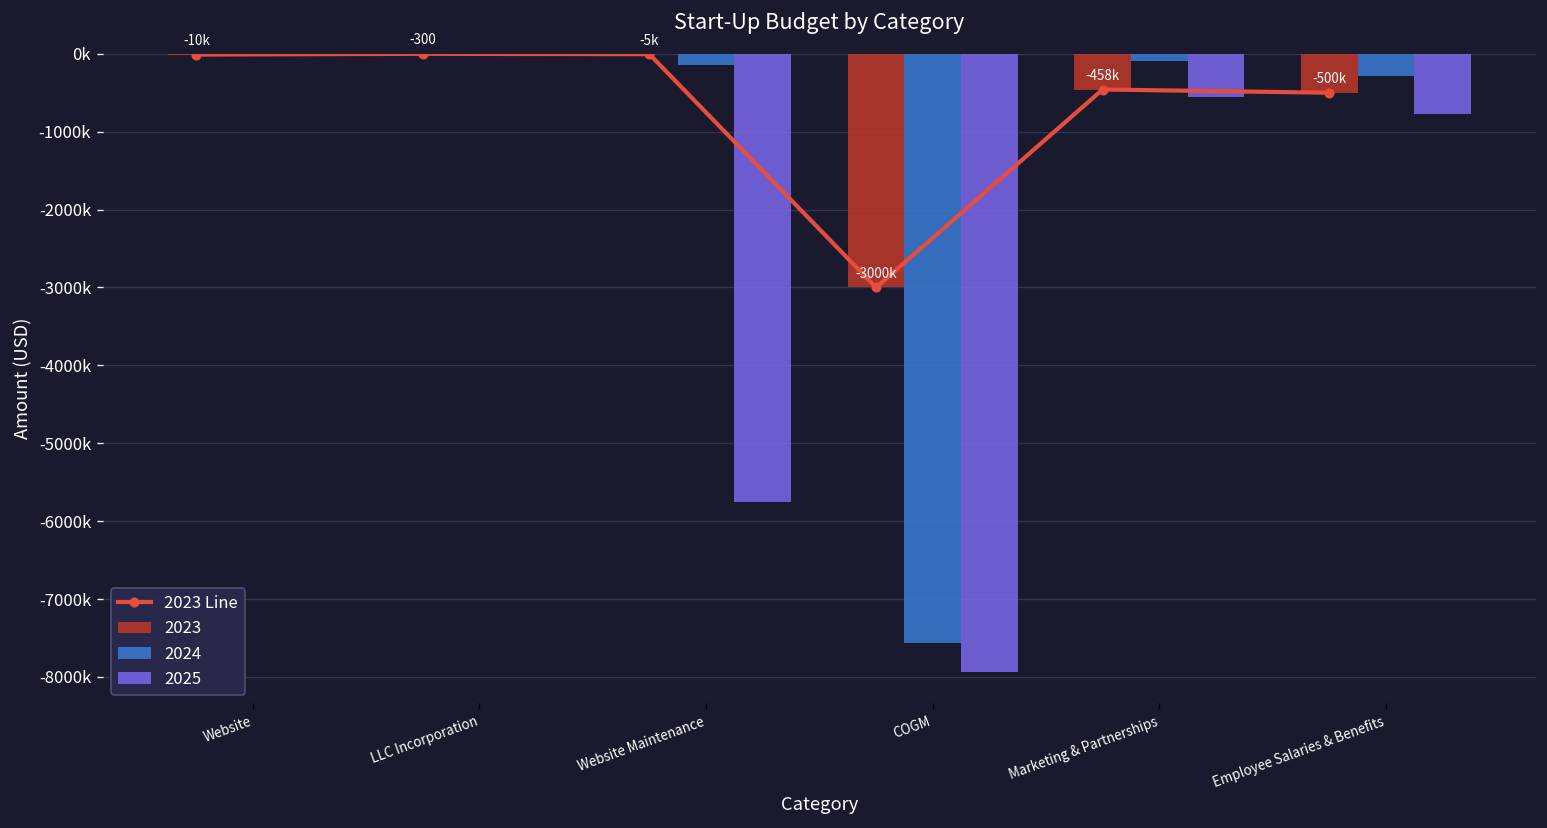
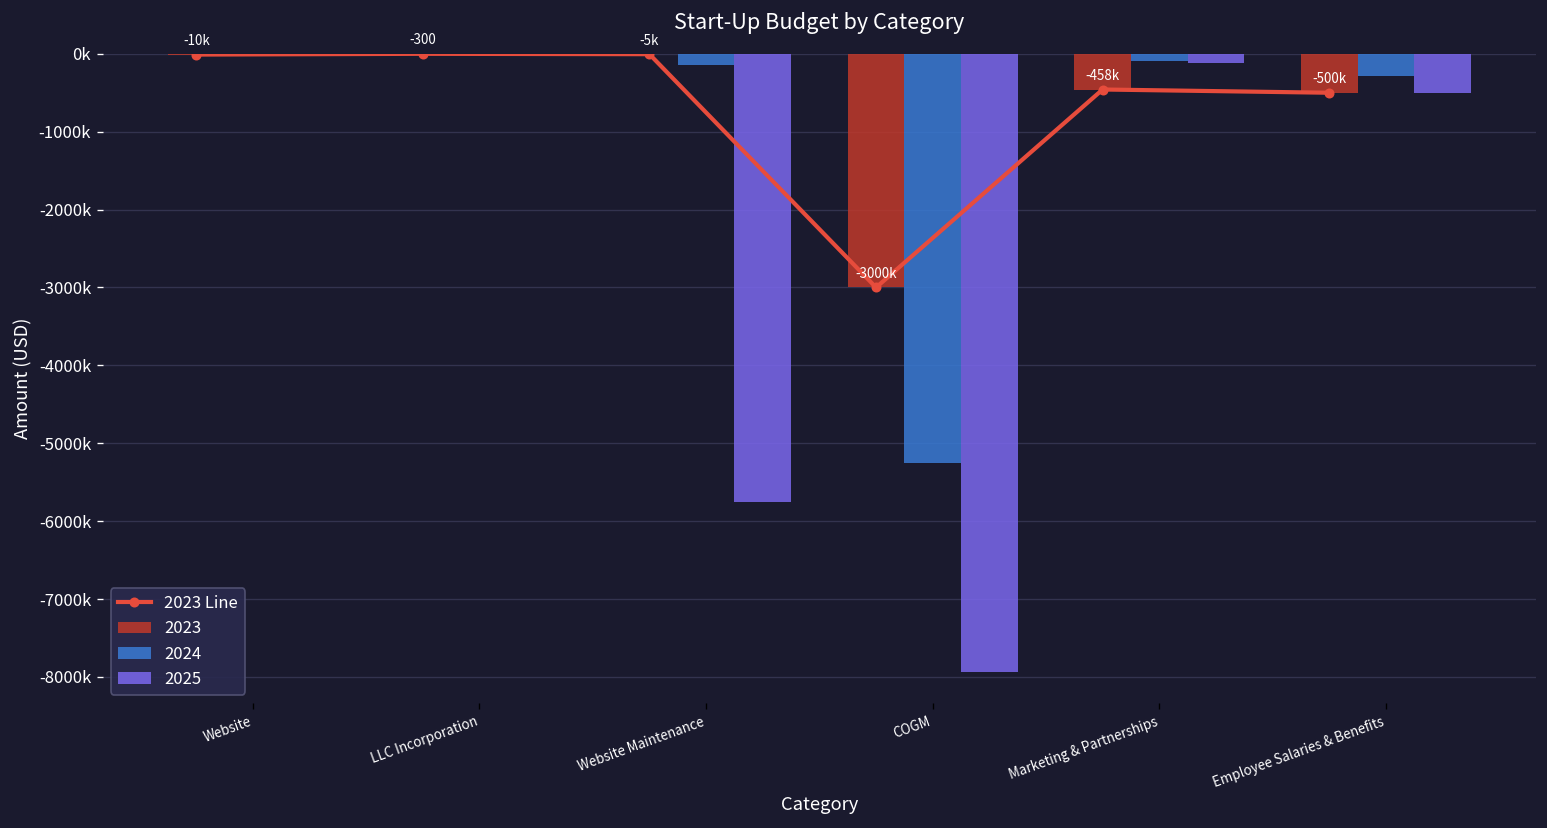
  {
    "2023": {
      "Website": "-10k",
      "LLC Incorporation": "-300",
      "Website Maintenance": "-5k",
      "COGM": "-3000k",
      "Marketing & Partnerships": "-458k",
      "Employee Salaries & Benefits": "-500k"
    },
    "2024": {
      "Website": "0",
      "LLC Incorporation": "0",
      "Website Maintenance": "-100000",
-     "COGM": "-7600000",
+     "COGM": "-5300000",
      "Marketing & Partnerships": "-100000",
      "Employee Salaries & Benefits": "-300000"
    },
    "2025": {
      "Website": "0",
      "LLC Incorporation": "0",
      "Website Maintenance": "-5800000",
      "COGM": "-7900000",
-     "Marketing & Partnerships": "-600000",
-     "Employee Salaries & Benefits": "-800000"
+     "Marketing & Partnerships": "-100000",
+     "Employee Salaries & Benefits": "-500000"
    }
  }
